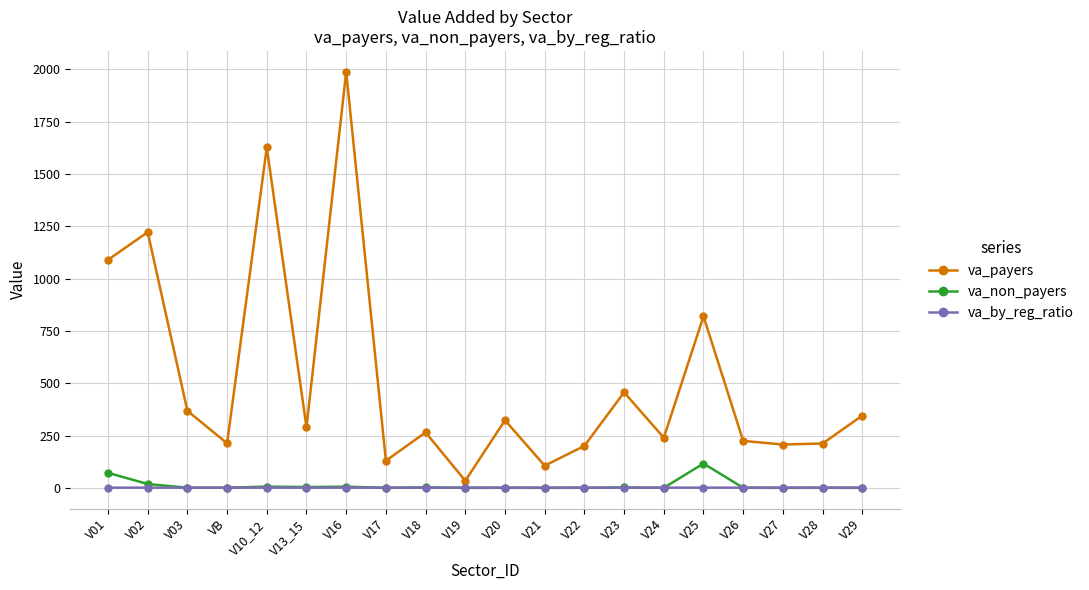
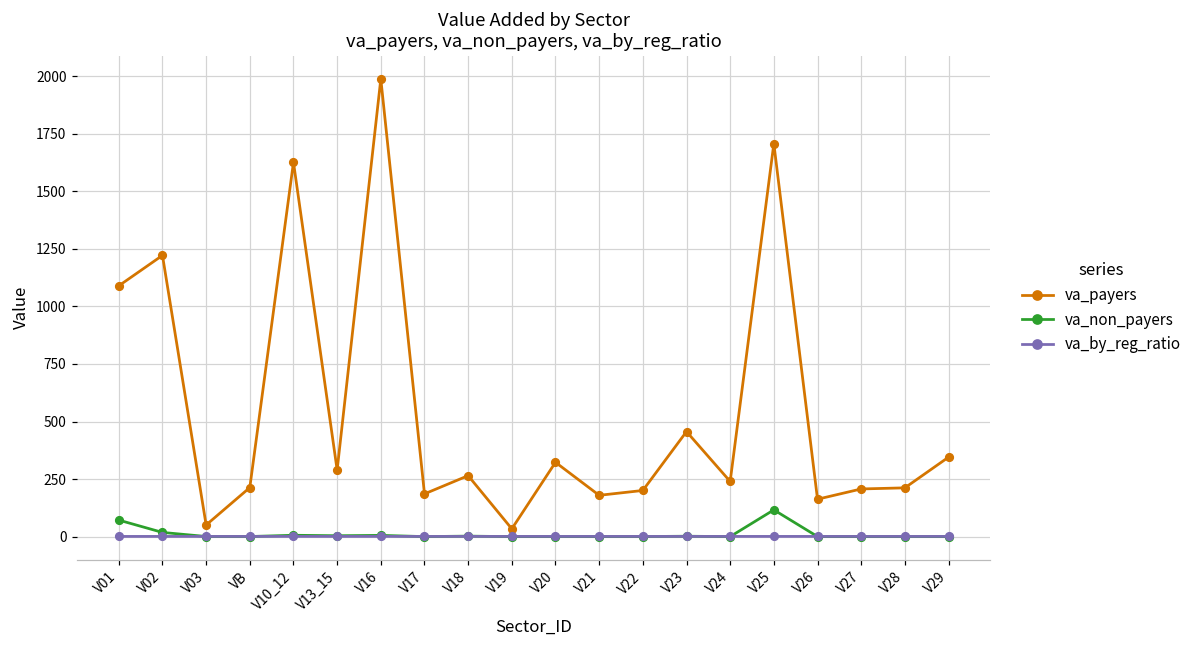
  {
    "va_payers": {
      "V01": 1090,
      "V02": 1220,
-     "V03": 370,
+     "V03": 50,
      "VB": 210,
      "V10_12": 1630,
      "V13_15": 290,
      "V16": 1990,
-     "V17": 130,
+     "V17": 190,
      "V18": 260,
      "V19": 30,
      "V20": 320,
-     "V21": 110,
+     "V21": 180,
      "V22": 200,
      "V23": 460,
      "V24": 240,
-     "V25": 820,
-     "V26": 220,
+     "V25": 1710,
+     "V26": 160,
      "V27": 210,
      "V28": 210,
      "V29": 350
    },
    "va_non_payers": {
      "V01": 70,
      "V02": 20,
      "V25": 120
    },
    "va_by_reg_ratio": {
      "V01": 0,
      "V02": 0,
      "V25": 0
    }
  }
